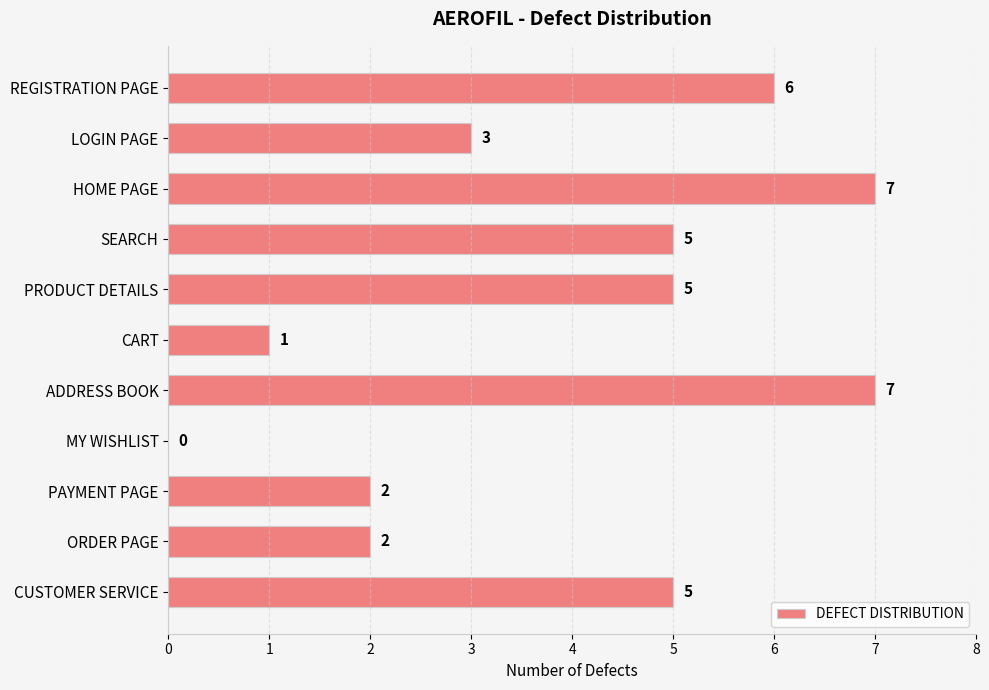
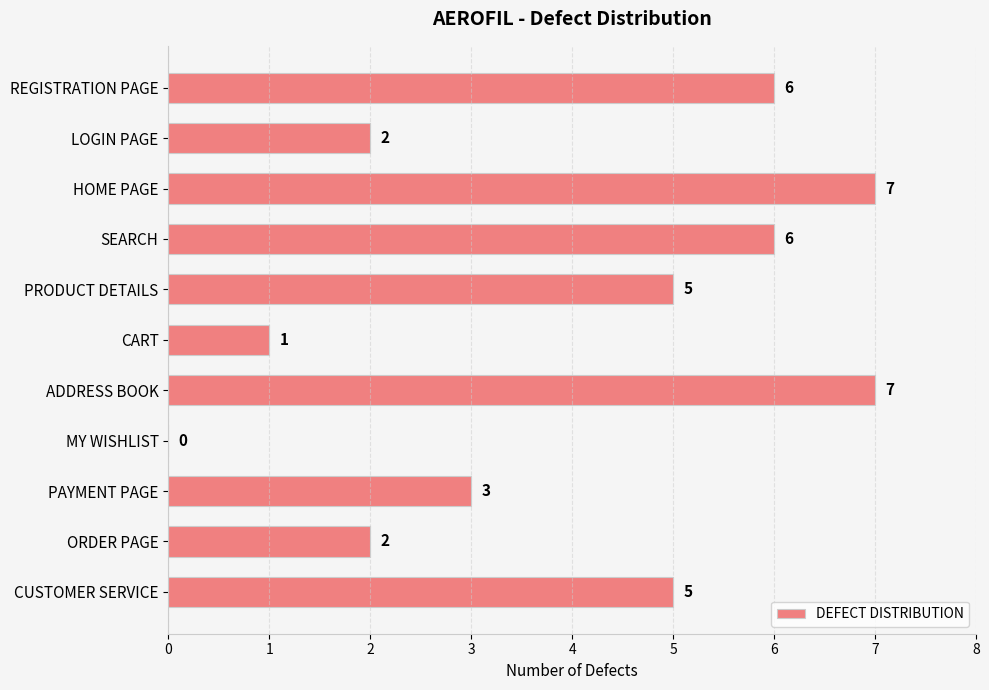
  {
    "REGISTRATION PAGE": 6,
-   "LOGIN PAGE": 3,
+   "LOGIN PAGE": 2,
    "HOME PAGE": 7,
-   "SEARCH": 5,
+   "SEARCH": 6,
    "PRODUCT DETAILS": 5,
    "CART": 1,
    "ADDRESS BOOK": 7,
    "MY WISHLIST": 0,
-   "PAYMENT PAGE": 2,
+   "PAYMENT PAGE": 3,
    "ORDER PAGE": 2,
    "CUSTOMER SERVICE": 5
  }
